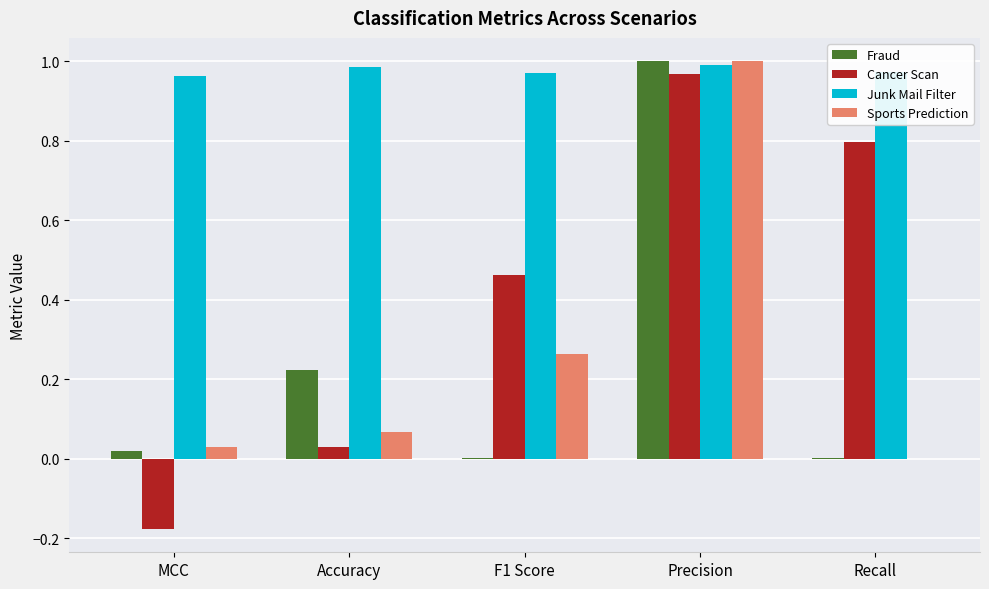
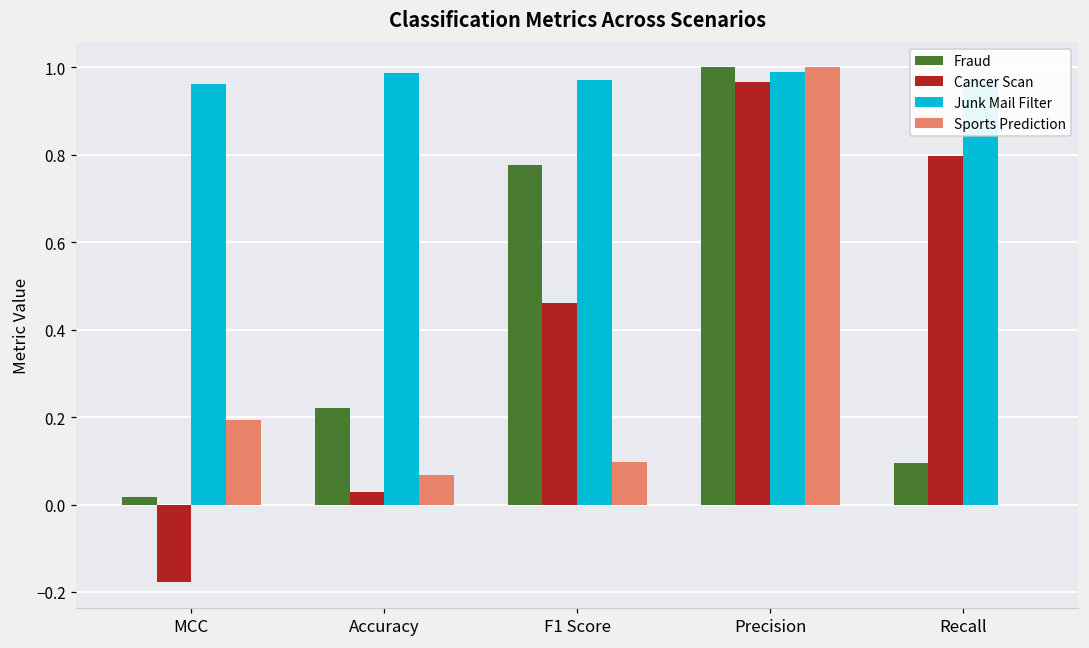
  {
    "Fraud": {
      "MCC": 0.02,
      "Accuracy": 0.22,
-     "F1 Score": 0.00,
+     "F1 Score": 0.78,
      "Precision": 1.00,
-     "Recall": 0.00
+     "Recall": 0.10
    },
    "Cancer Scan": {
      "MCC": -0.18,
      "Accuracy": 0.03,
      "F1 Score": 0.46,
      "Precision": 0.97,
      "Recall": 0.80
    },
    "Junk Mail Filter": {
      "MCC": 0.96,
      "Accuracy": 0.99,
      "F1 Score": 0.97,
      "Precision": 0.99
    },
    "Sports Prediction": {
-     "MCC": 0.03,
+     "MCC": 0.19,
      "Accuracy": 0.07,
-     "F1 Score": 0.26,
+     "F1 Score": 0.10,
      "Precision": 1.00,
      "Recall": 0.00
    }
  }
